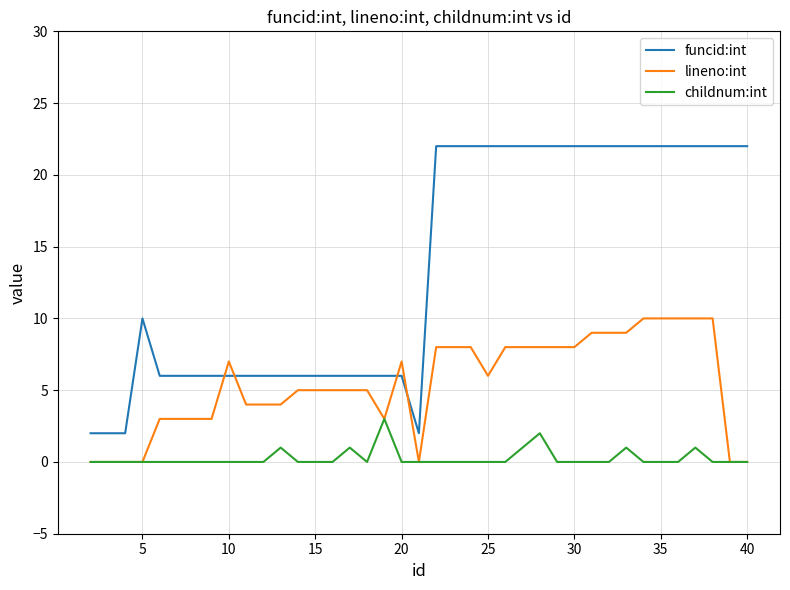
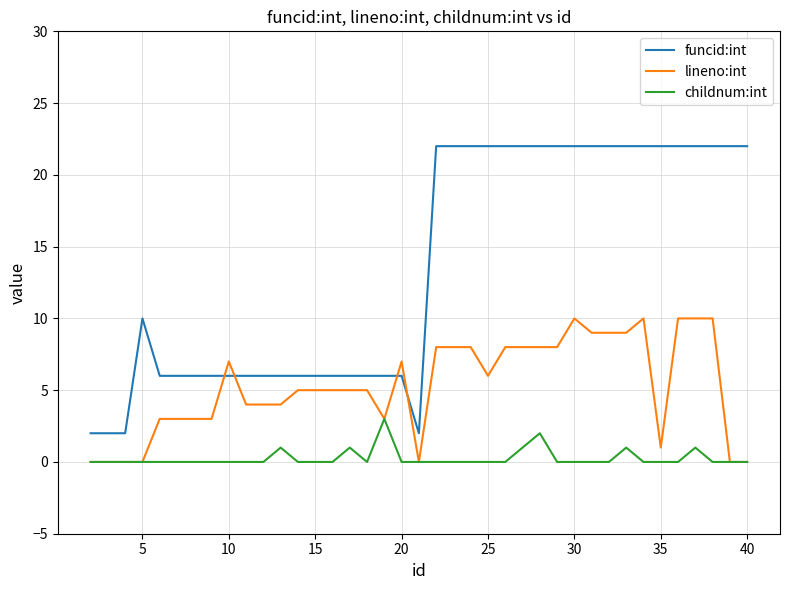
  {
    "funcid:int": {
      "5": 10,
      "10": 6,
      "15": 6,
      "20": 6,
      "25": 22,
      "30": 22,
      "35": 22,
      "40": 22
    },
    "lineno:int": {
      "10": 7,
      "15": 5,
      "20": 7,
      "25": 6,
-     "30": 8,
-     "35": 10
+     "30": 10,
+     "35": 1
    },
    "childnum:int": {
      "10": 0,
      "15": 0,
      "20": 0,
      "25": 0,
      "30": 0,
      "35": 0
    }
  }
